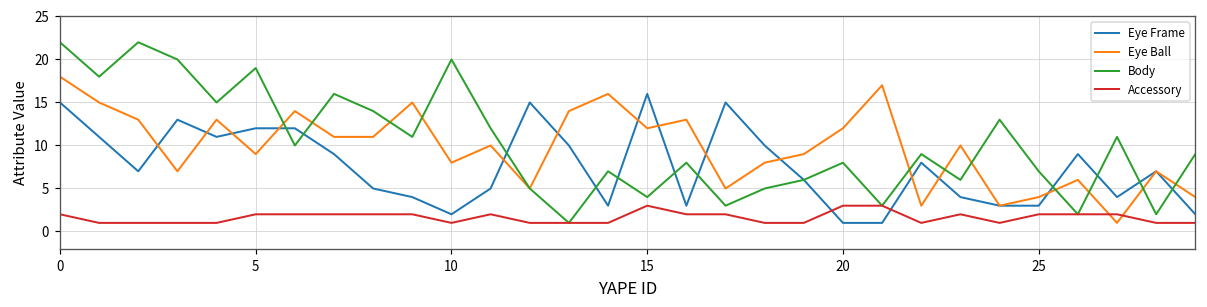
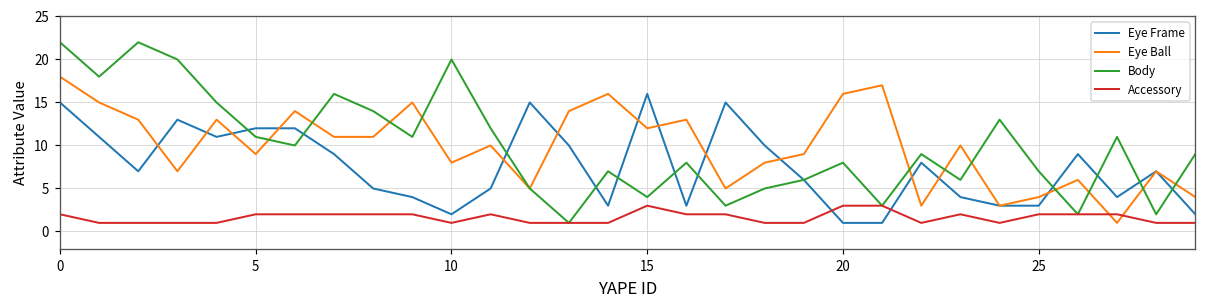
  {
    "Eye Frame": {
      "0": 15,
      "5": 12,
      "10": 2,
      "15": 16,
      "20": 1,
      "25": 3
    },
    "Eye Ball": {
      "0": 18,
      "5": 9,
      "10": 8,
      "15": 12,
-     "20": 12,
+     "20": 16,
      "25": 4
    },
    "Body": {
      "0": 22,
-     "5": 19,
+     "5": 11,
      "10": 20,
      "15": 4,
      "20": 8,
      "25": 7
    },
    "Accessory": {
      "0": 2,
      "5": 2,
      "10": 1,
      "15": 3,
      "20": 3,
      "25": 2
    }
  }
